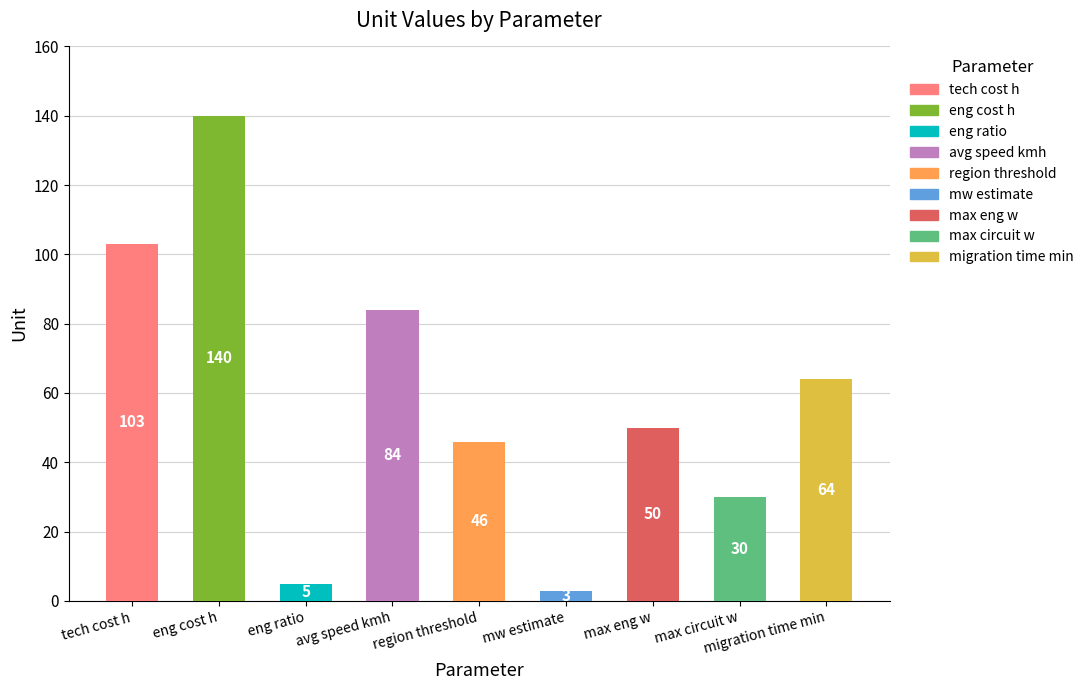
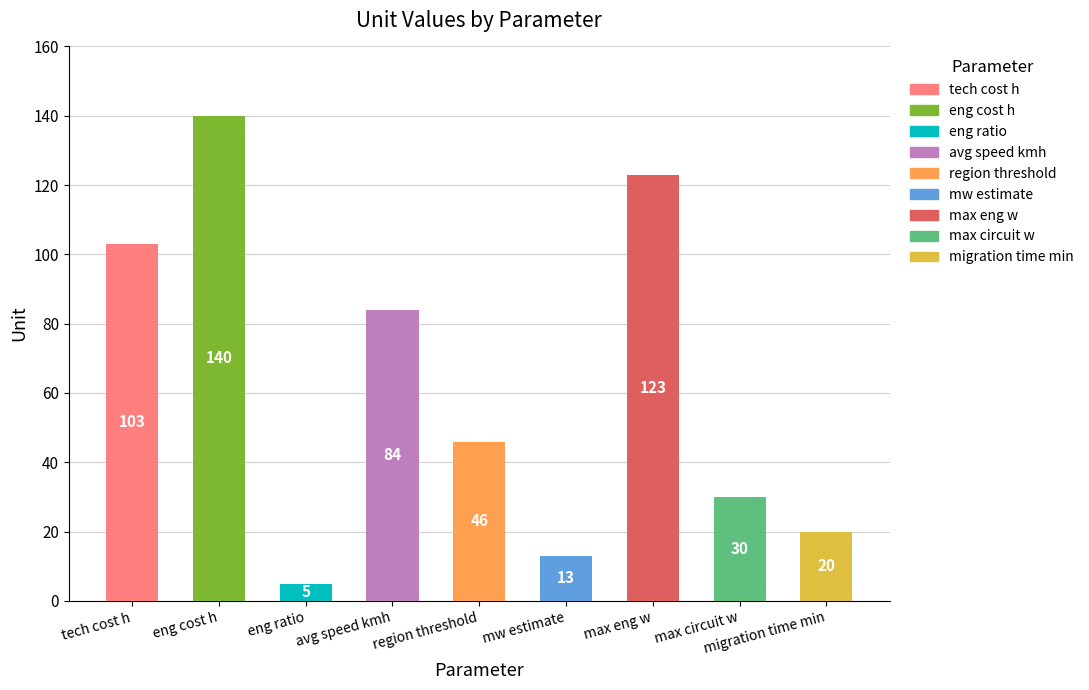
  {
    "tech cost h": 103,
    "eng cost h": 140,
    "eng ratio": 5,
    "avg speed kmh": 84,
    "region threshold": 46,
-   "mw estimate": 3,
-   "max eng w": 50,
+   "mw estimate": 13,
+   "max eng w": 123,
    "max circuit w": 30,
-   "migration time min": 64
+   "migration time min": 20
  }
